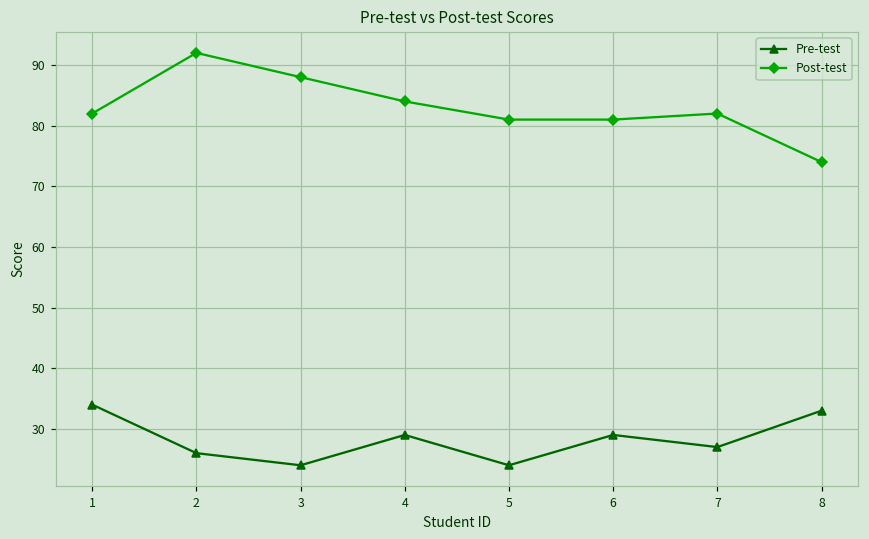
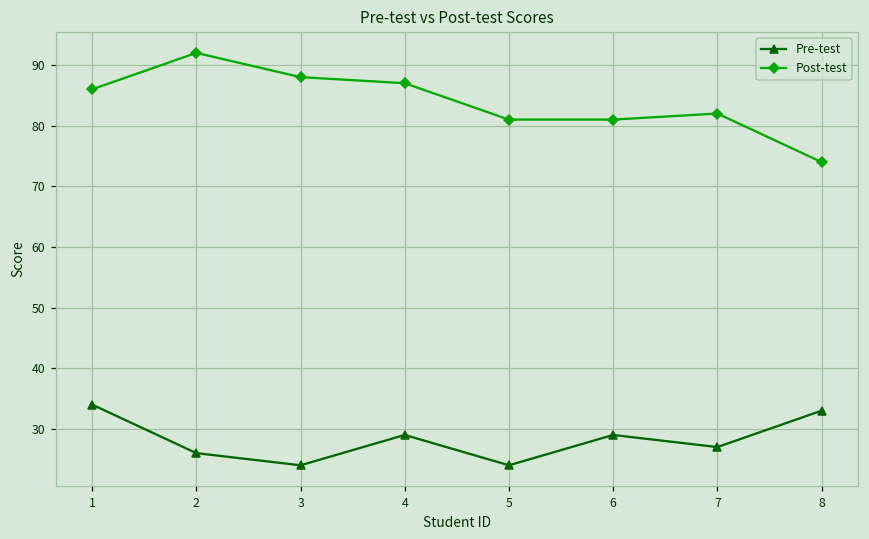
  {
    "Pre-test": {
      "1": 34,
      "2": 26,
      "3": 24,
      "4": 29,
      "5": 24,
      "6": 29,
      "7": 27,
      "8": 33
    },
    "Post-test": {
-     "1": 82,
+     "1": 86,
      "2": 92,
      "3": 88,
-     "4": 84,
+     "4": 87,
      "5": 81,
      "6": 81,
      "7": 82,
      "8": 74
    }
  }
